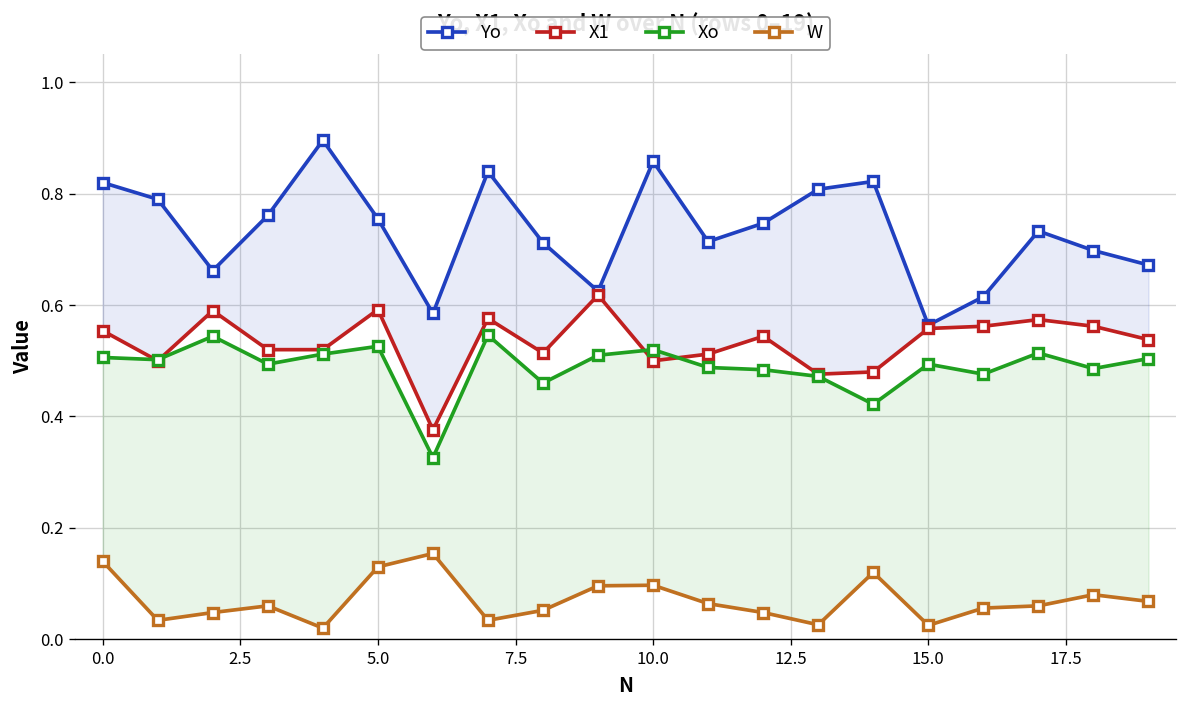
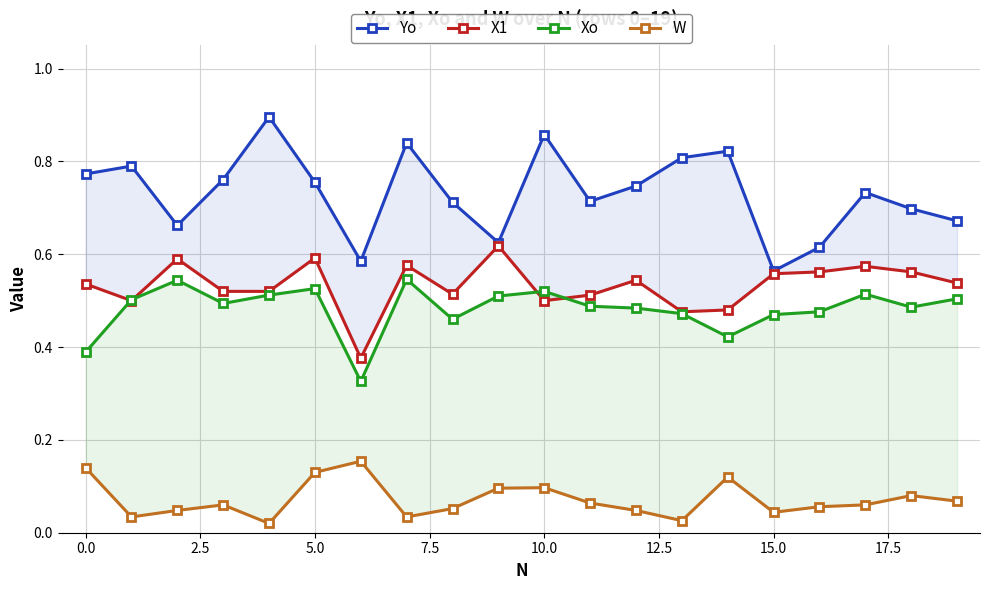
  {
    "Yo": {
-     "0.0": 0.82,
+     "0.0": 0.77,
      "5.0": 0.76,
      "10.0": 0.86,
      "15.0": 0.56
    },
    "X1": {
-     "0.0": 0.55,
+     "0.0": 0.54,
      "5.0": 0.59,
      "10.0": 0.50,
      "15.0": 0.56
    },
    "Xo": {
-     "0.0": 0.51,
+     "0.0": 0.39,
      "5.0": 0.53,
      "10.0": 0.52,
-     "15.0": 0.49
+     "15.0": 0.47
    },
    "W": {
      "0.0": 0.14,
      "5.0": 0.13,
      "10.0": 0.10,
-     "15.0": 0.03
+     "15.0": 0.04
    }
  }
